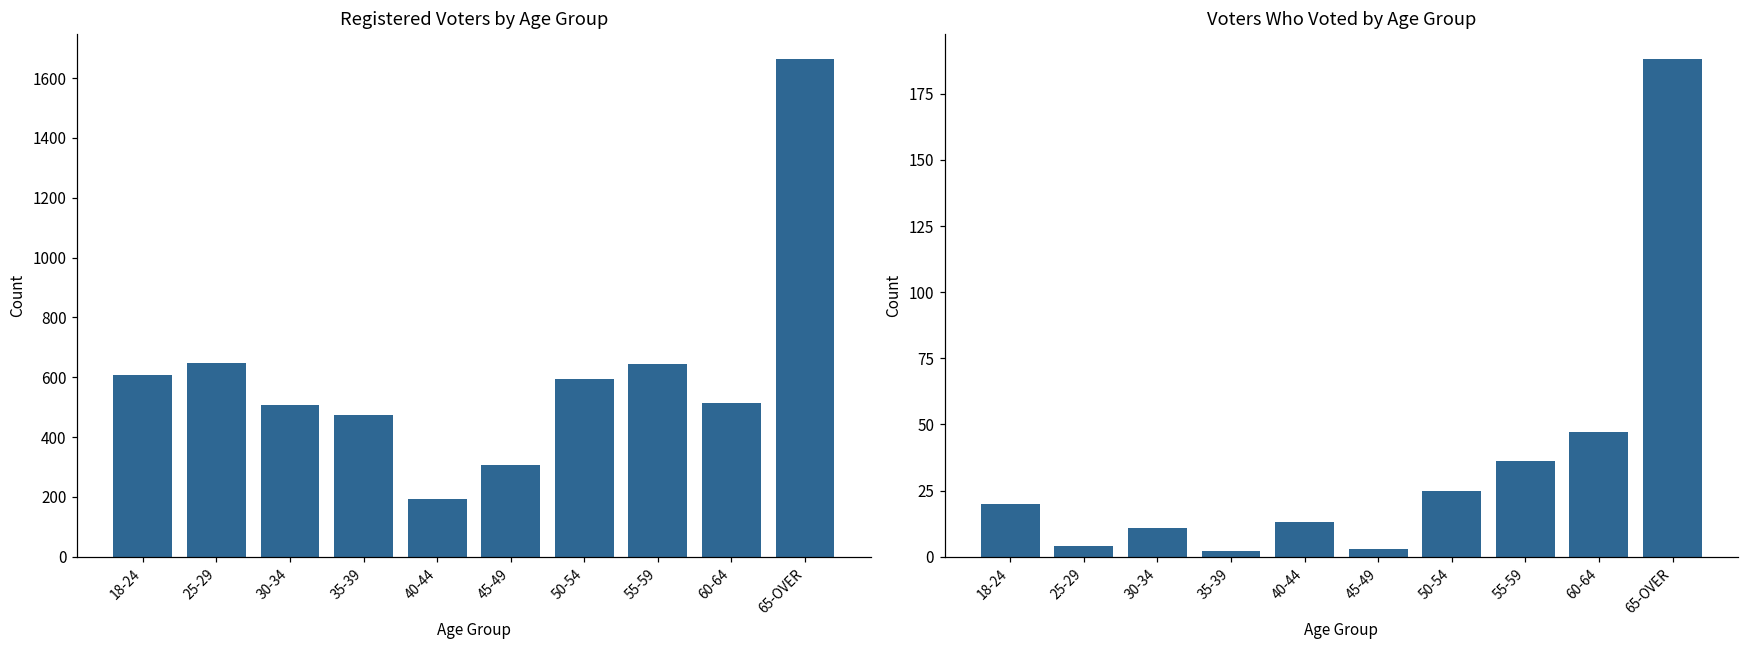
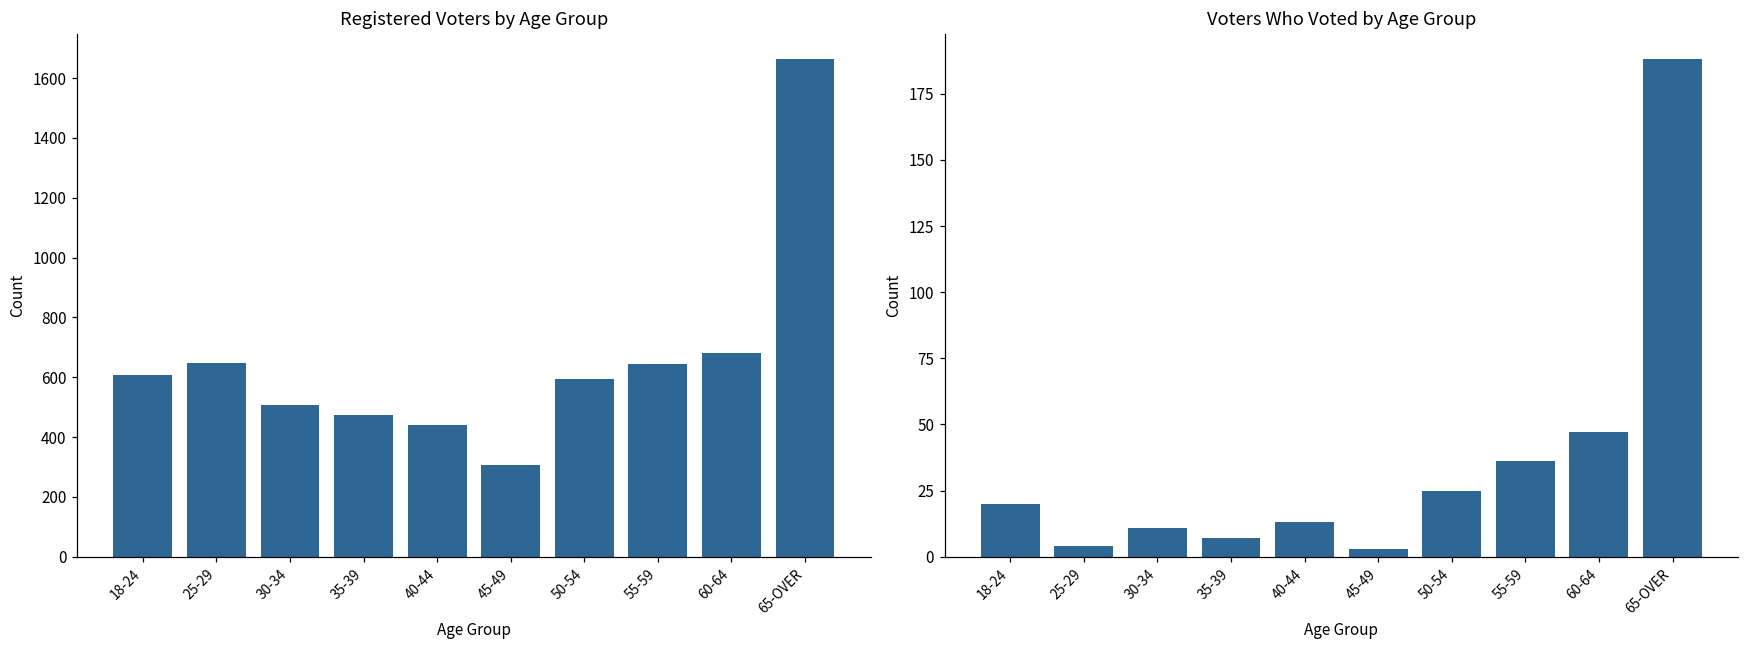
  {
    "Registered Voters by Age Group": {
      "18-24": 610,
      "25-29": 650,
      "30-34": 510,
      "35-39": 470,
-     "40-44": 190,
+     "40-44": 440,
      "45-49": 310,
      "50-54": 590,
      "55-59": 640,
-     "60-64": 520,
+     "60-64": 680,
      "65-OVER": 1660
    },
    "Voters Who Voted by Age Group": {
      "18-24": 20,
      "25-29": 4,
      "30-34": 11,
-     "35-39": 2,
+     "35-39": 7,
      "40-44": 13,
      "45-49": 3,
      "50-54": 25,
      "55-59": 36,
      "60-64": 47,
      "65-OVER": 188
    }
  }
